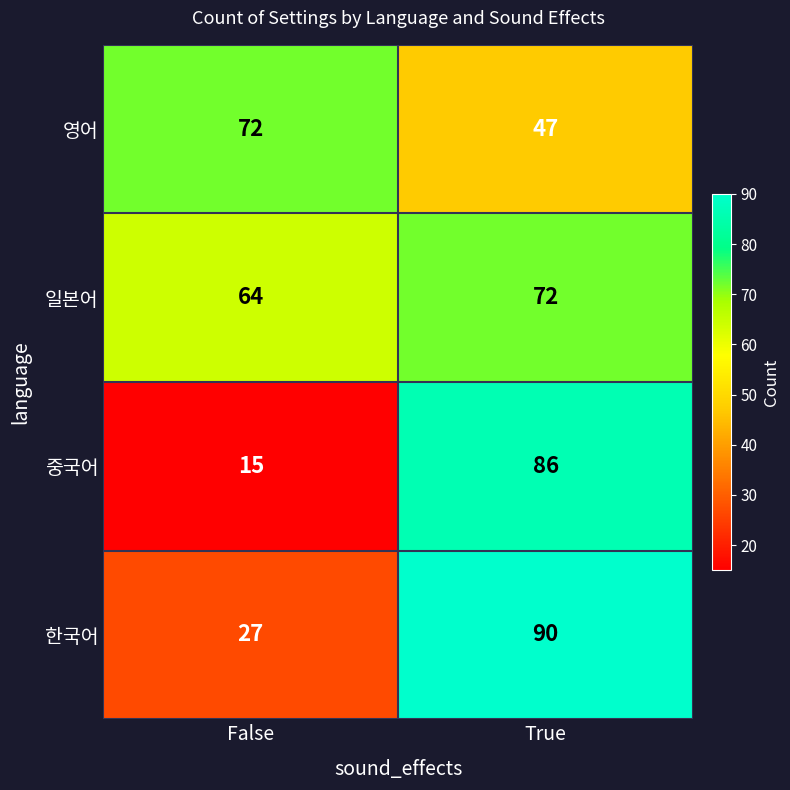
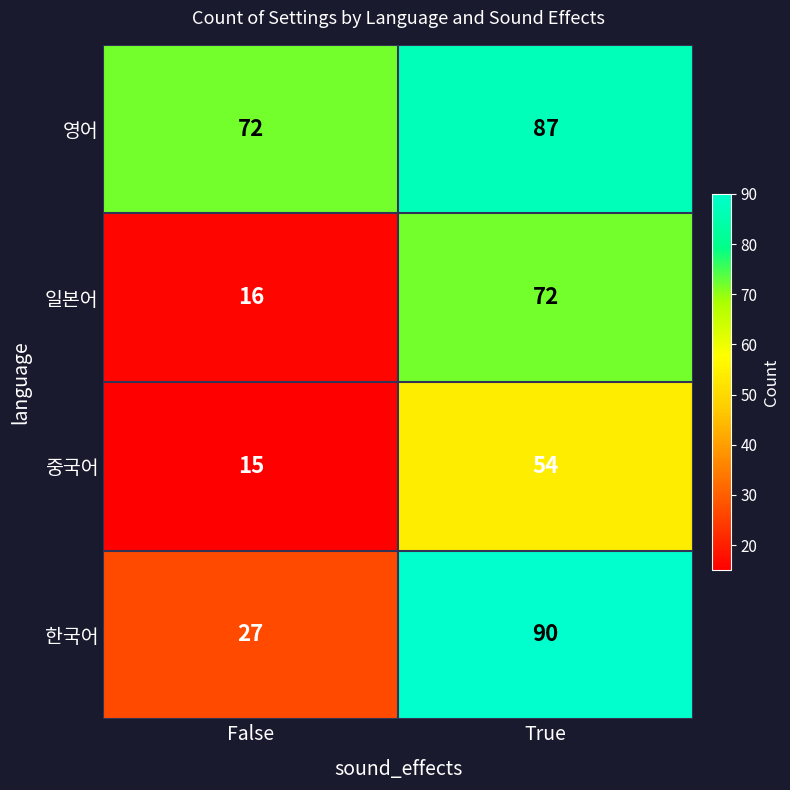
  {
    "영어": {
      "False": 72,
-     "True": 47
+     "True": 87
    },
    "일본어": {
-     "False": 64,
+     "False": 16,
      "True": 72
    },
    "중국어": {
      "False": 15,
-     "True": 86
+     "True": 54
    },
    "한국어": {
      "False": 27,
      "True": 90
    }
  }
